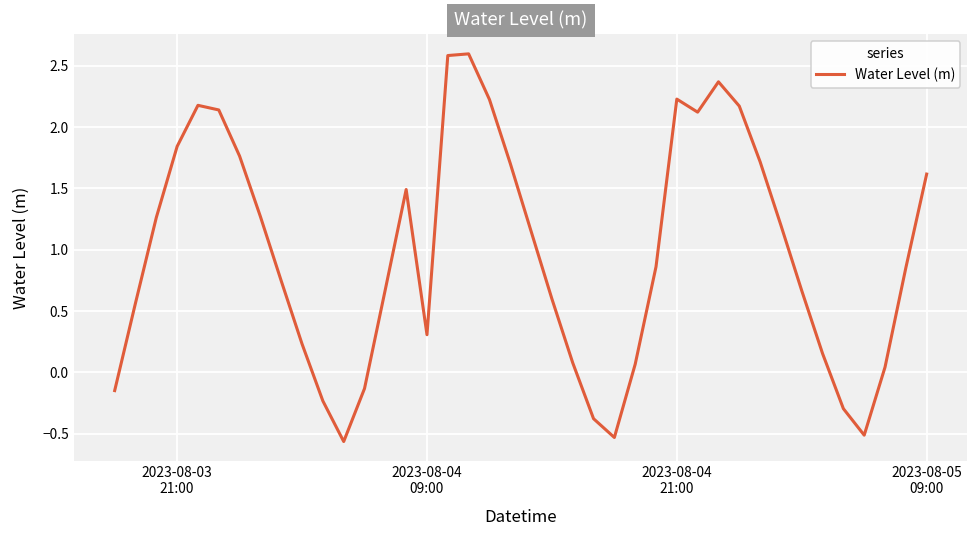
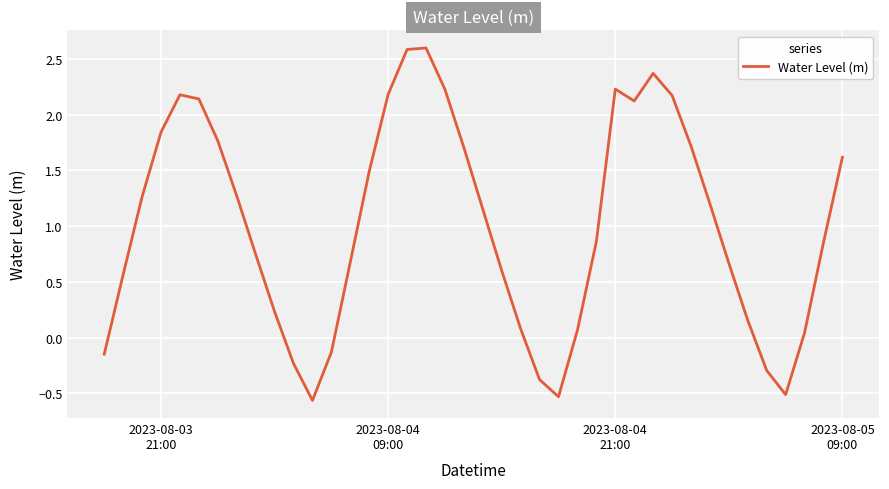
  {
    "2023-08-03 21:00": 1.84,
-   "2023-08-04 09:00": 0.31,
+   "2023-08-04 09:00": 2.18,
    "2023-08-04 21:00": 2.23,
    "2023-08-05 09:00": 1.62
  }
